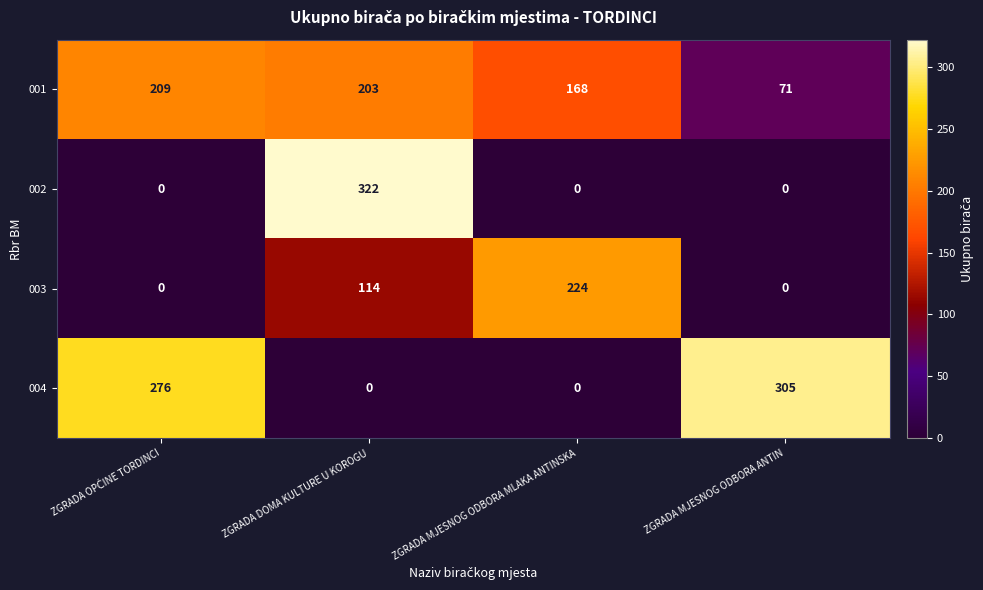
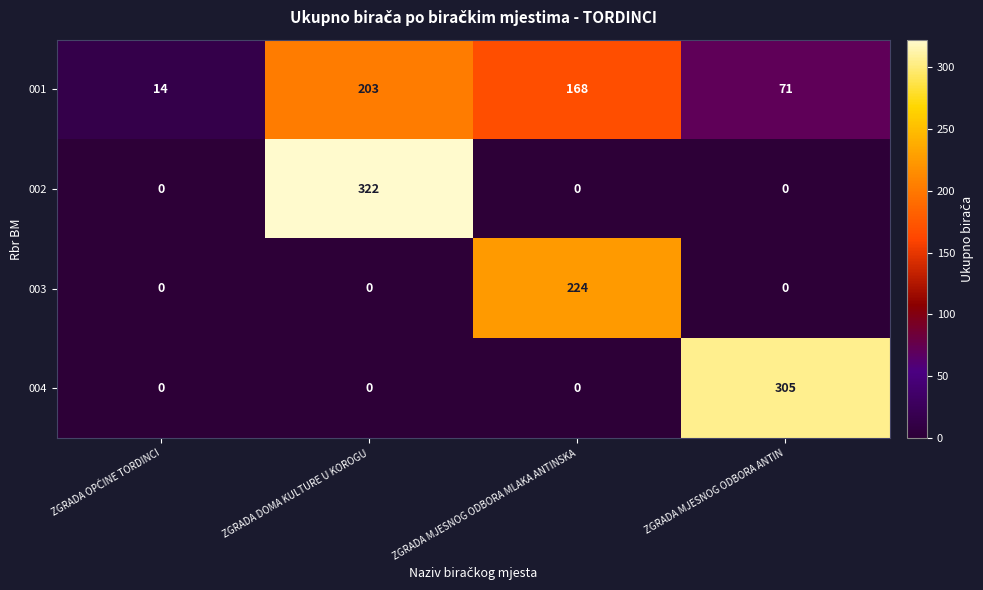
  {
    "001": {
-     "ZGRADA OPĆINE TORDINCI": 209,
+     "ZGRADA OPĆINE TORDINCI": 14,
      "ZGRADA DOMA KULTURE U KOROGU": 203,
      "ZGRADA MJESNOG ODBORA MLAKA ANTINSKA": 168,
      "ZGRADA MJESNOG ODBORA ANTIN": 71
    },
    "002": {
      "ZGRADA OPĆINE TORDINCI": 0,
      "ZGRADA DOMA KULTURE U KOROGU": 322,
      "ZGRADA MJESNOG ODBORA MLAKA ANTINSKA": 0,
      "ZGRADA MJESNOG ODBORA ANTIN": 0
    },
    "003": {
      "ZGRADA OPĆINE TORDINCI": 0,
-     "ZGRADA DOMA KULTURE U KOROGU": 114,
+     "ZGRADA DOMA KULTURE U KOROGU": 0,
      "ZGRADA MJESNOG ODBORA MLAKA ANTINSKA": 224,
      "ZGRADA MJESNOG ODBORA ANTIN": 0
    },
    "004": {
-     "ZGRADA OPĆINE TORDINCI": 276,
+     "ZGRADA OPĆINE TORDINCI": 0,
      "ZGRADA DOMA KULTURE U KOROGU": 0,
      "ZGRADA MJESNOG ODBORA MLAKA ANTINSKA": 0,
      "ZGRADA MJESNOG ODBORA ANTIN": 305
    }
  }
